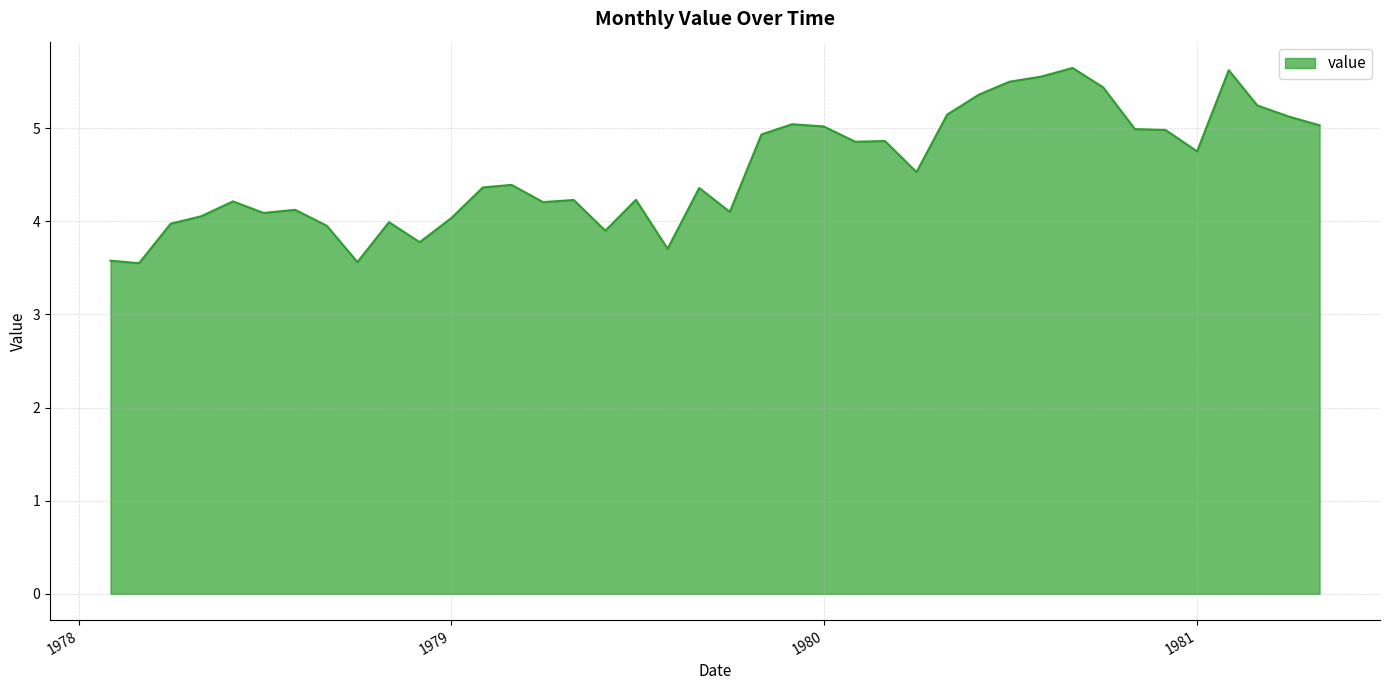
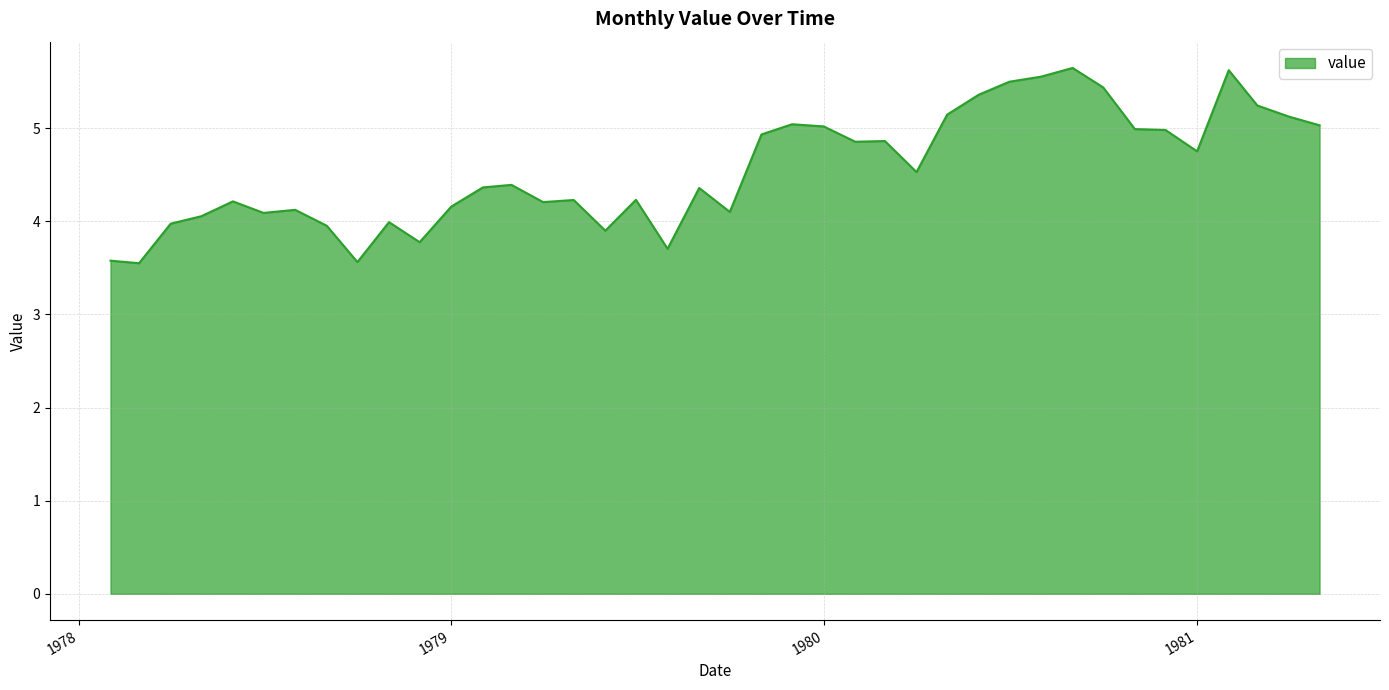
  {
-   "1979": 4.0,
+   "1979": 4.2,
    "1980": 5.0,
    "1981": 4.8
  }
